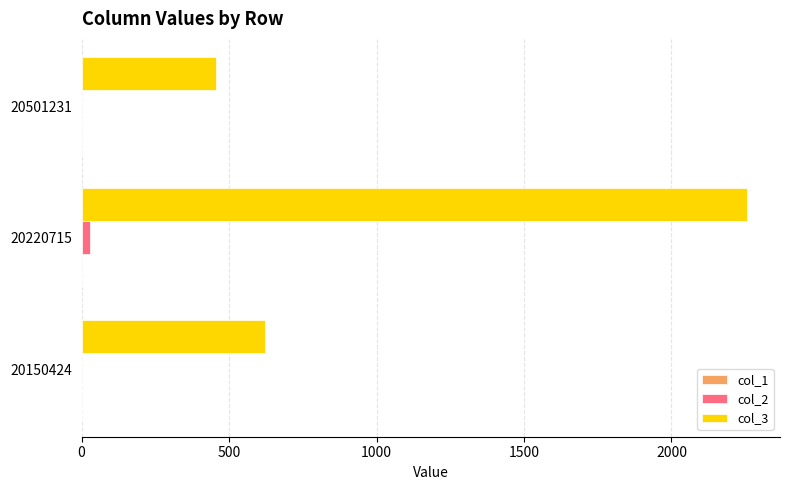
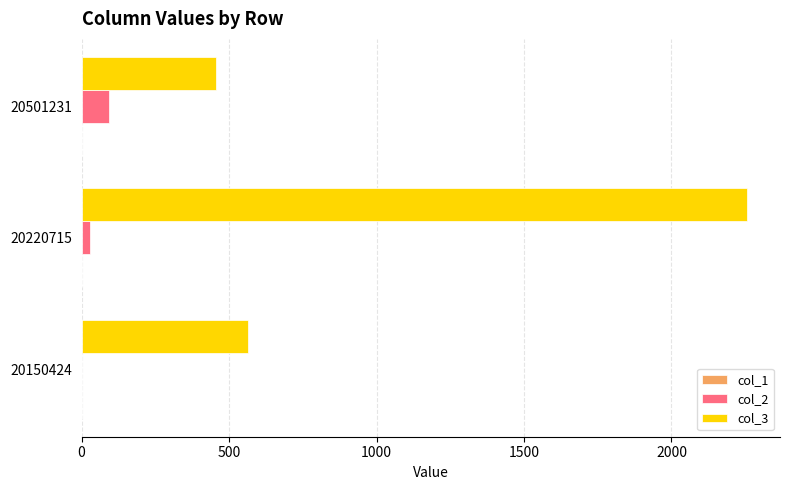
  {
    "col_2": {
-     "20501231": 0,
+     "20501231": 90,
      "20220715": 30
    },
    "col_3": {
      "20501231": 460,
      "20220715": 2260,
-     "20150424": 620
+     "20150424": 570
    }
  }
